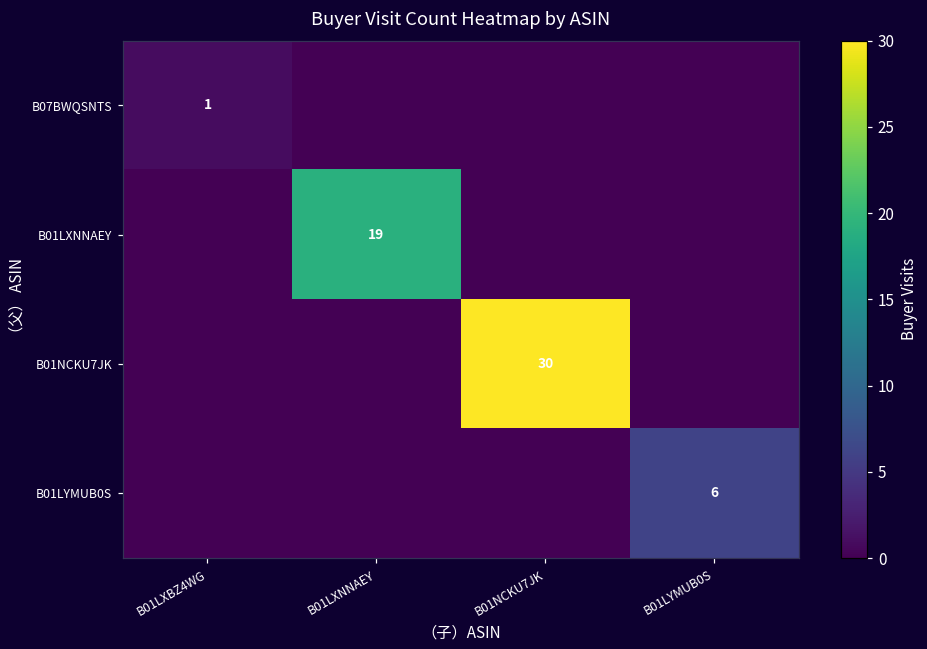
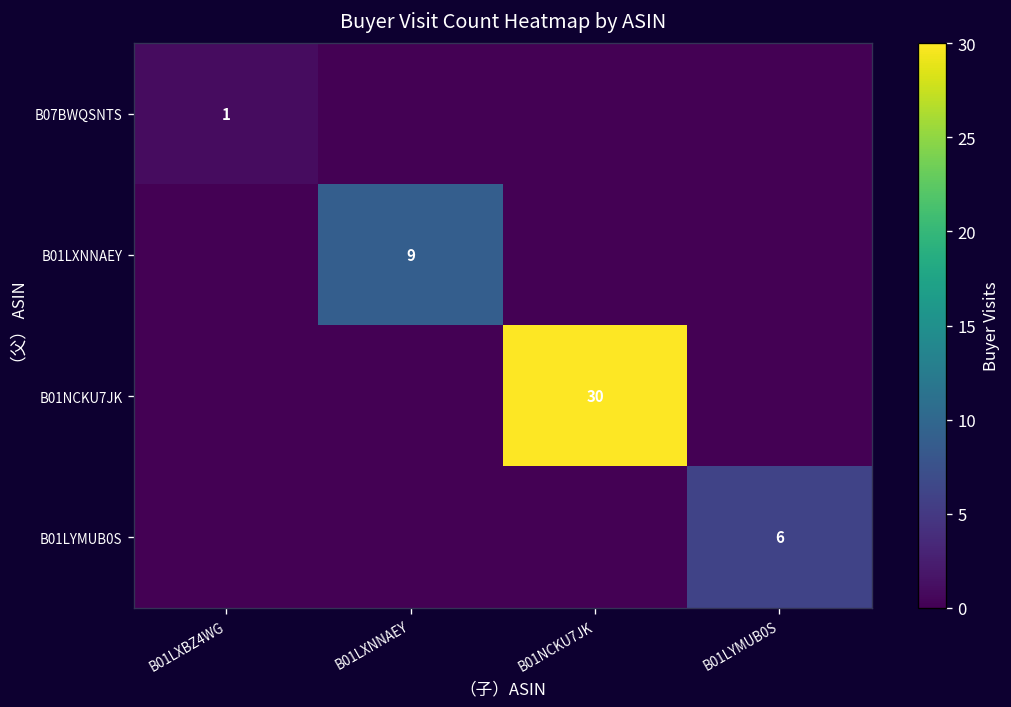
  {
    "B07BWQSNTS": {
      "B01LXBZ4WG": 1
    },
    "B01LXNNAEY": {
-     "B01LXNNAEY": 19
+     "B01LXNNAEY": 9
    },
    "B01NCKU7JK": {
      "B01NCKU7JK": 30
    },
    "B01LYMUB0S": {
      "B01LYMUB0S": 6
    }
  }
